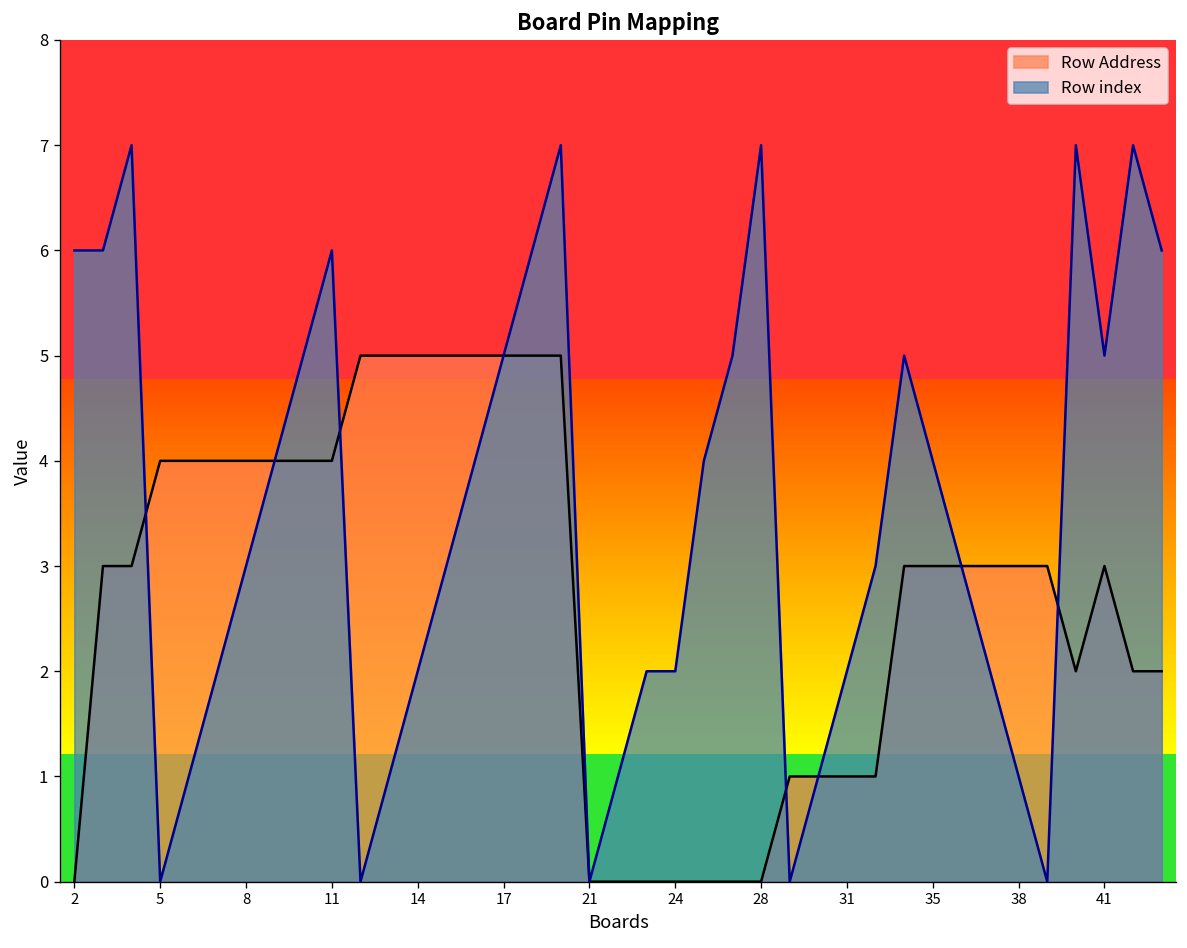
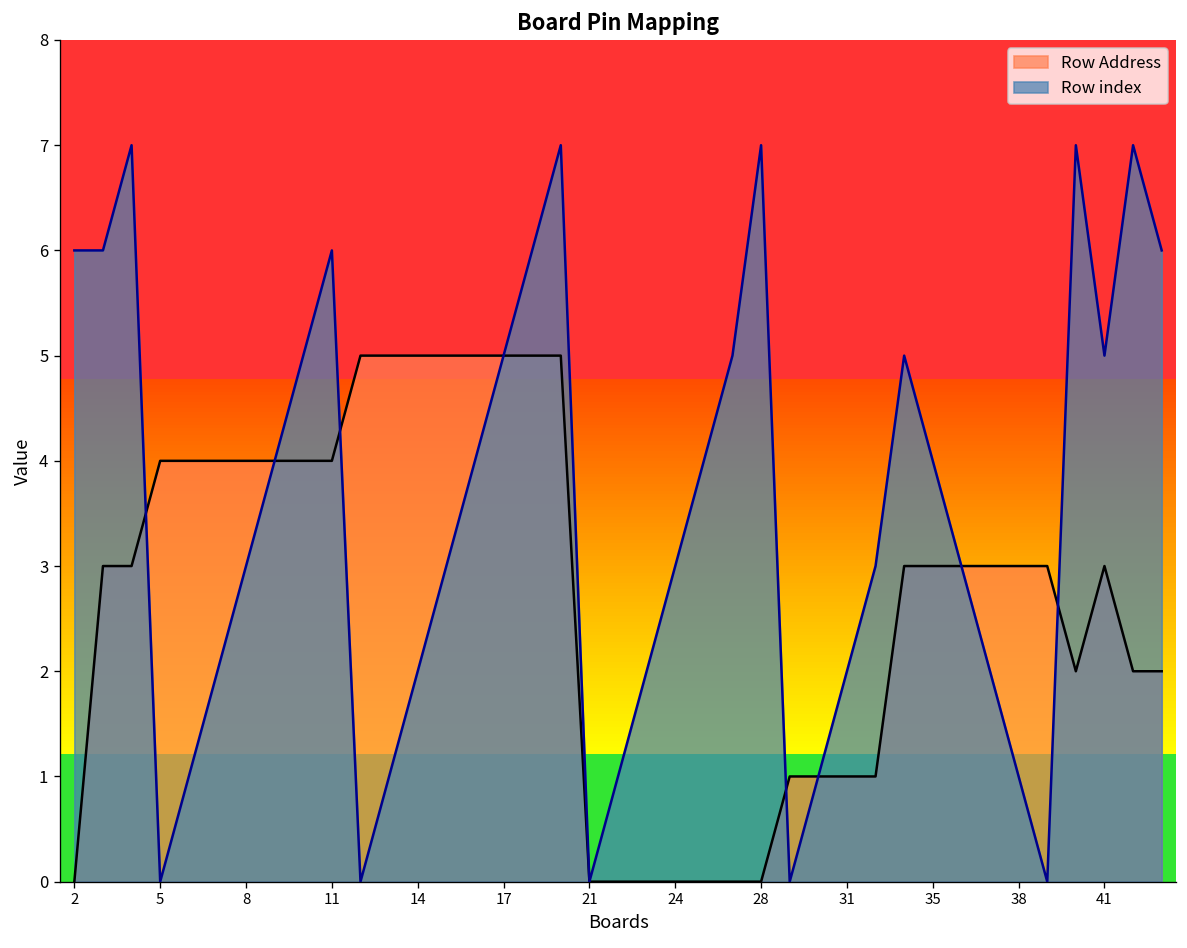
  {
    "Row Address": {
      "24": 0,
      "41": 3
    },
    "Row index": {
-     "24": 2,
+     "24": 3,
      "41": 5
    }
  }
